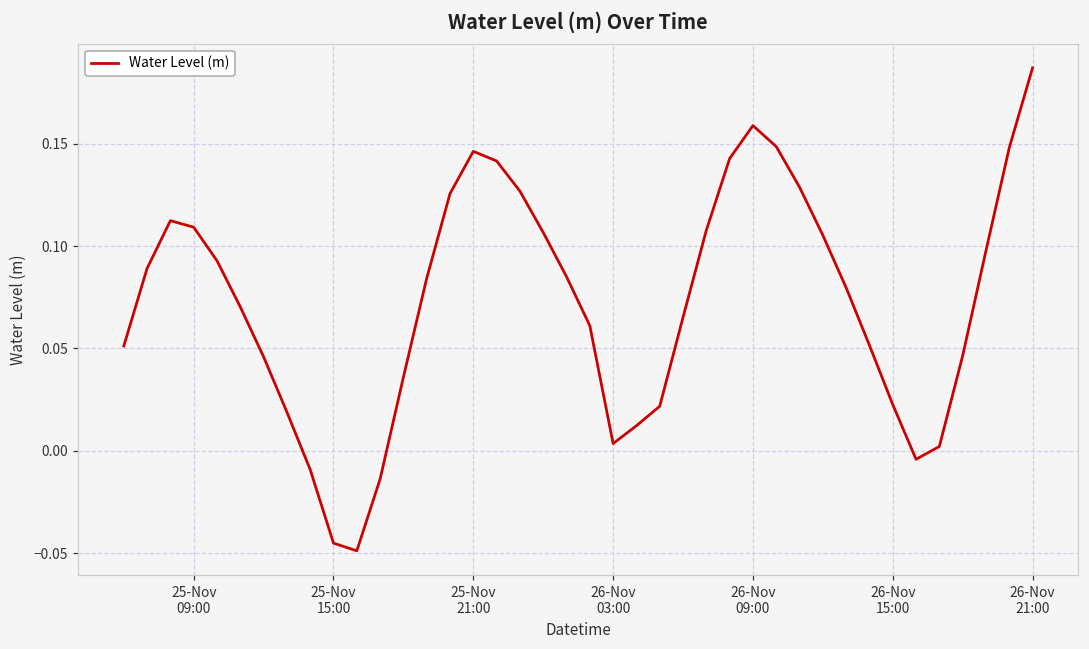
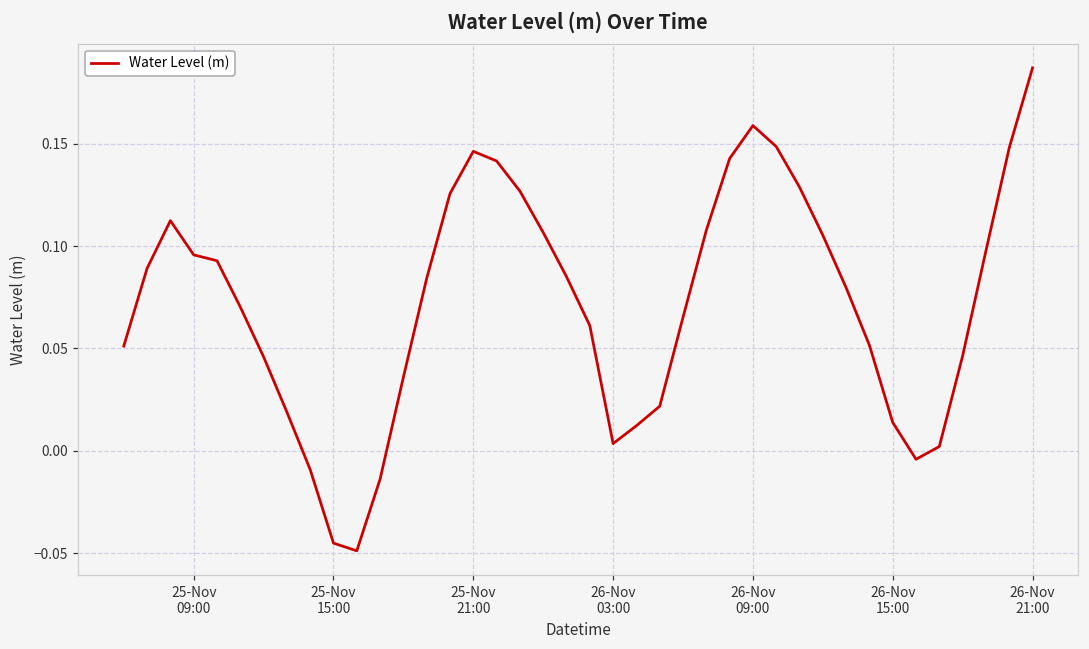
  {
-   "25-Nov 09:00": 0.109,
+   "25-Nov 09:00": 0.096,
    "25-Nov 15:00": -0.045,
    "25-Nov 21:00": 0.146,
    "26-Nov 03:00": 0.004,
    "26-Nov 09:00": 0.159,
-   "26-Nov 15:00": 0.023,
+   "26-Nov 15:00": 0.014,
    "26-Nov 21:00": 0.187
  }
